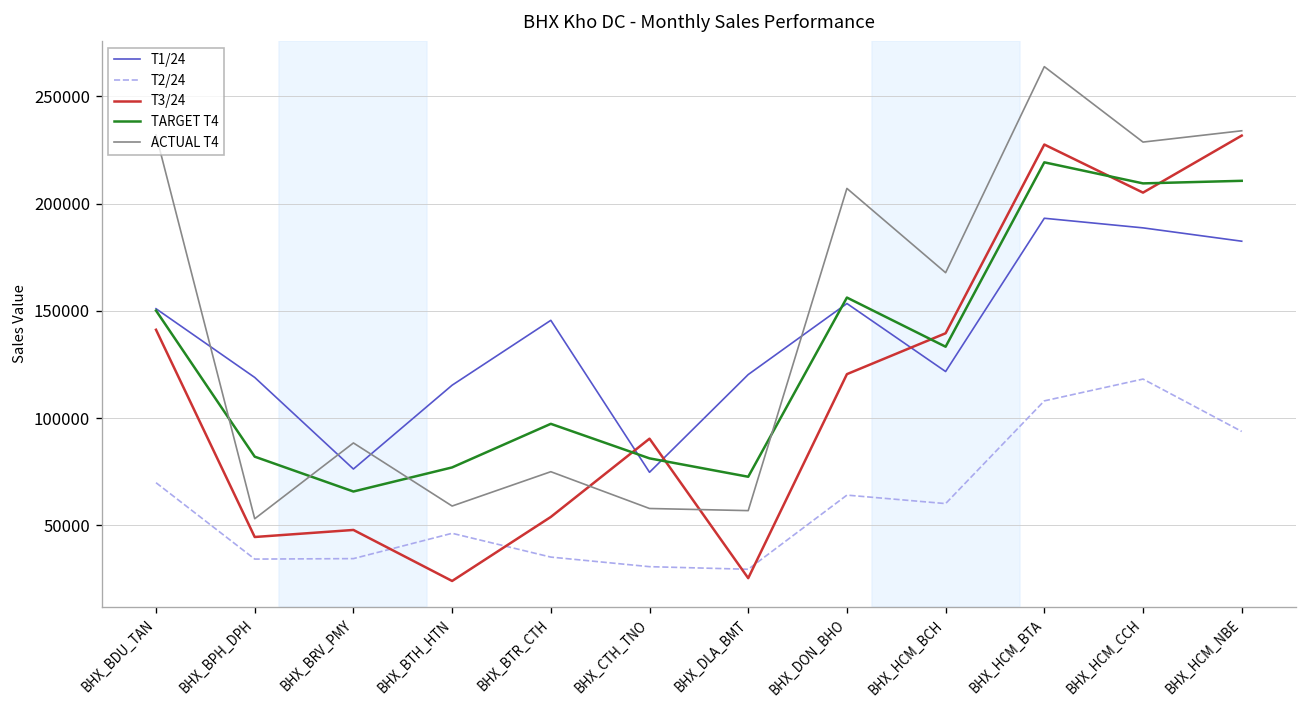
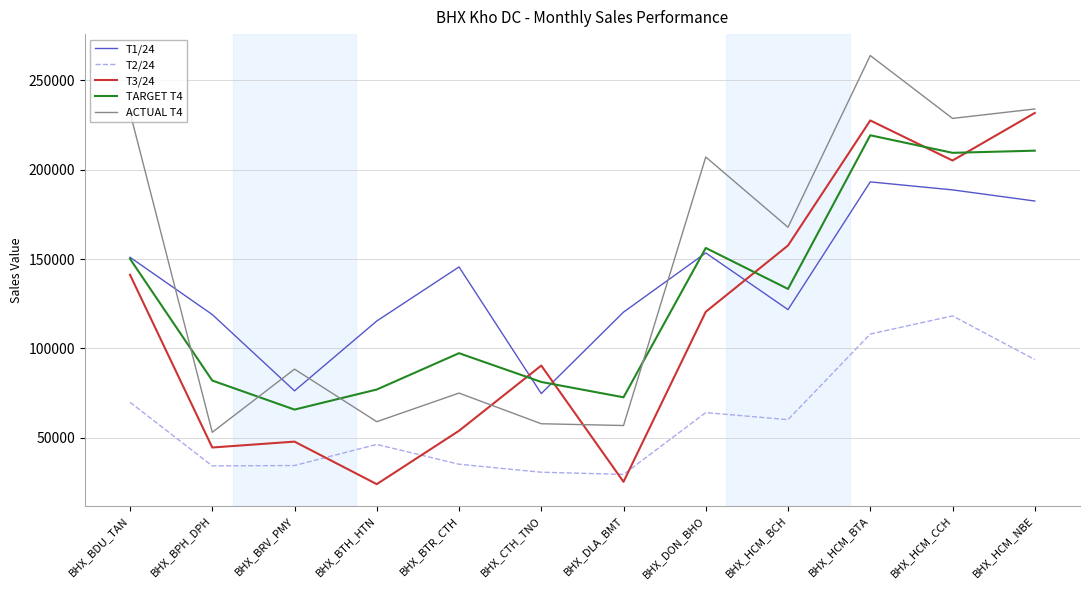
  {
    "T1/24": {
      "BHX_BPH_DPH": 119000,
      "BHX_BRV_PMY": 76000,
      "BHX_BTH_HTN": 115000,
      "BHX_BTR_CTH": 146000,
      "BHX_CTH_TNO": 75000,
      "BHX_DLA_BMT": 120000,
      "BHX_DON_BHO": 153000,
      "BHX_HCM_BCH": 122000,
      "BHX_HCM_BTA": 193000,
      "BHX_HCM_CCH": 189000,
      "BHX_HCM_NBE": 182000
    },
    "T2/24": {
      "BHX_BDU_TAN": 70000,
      "BHX_BPH_DPH": 34000,
      "BHX_BRV_PMY": 35000,
      "BHX_BTH_HTN": 46000,
      "BHX_BTR_CTH": 35000,
      "BHX_CTH_TNO": 31000,
      "BHX_DLA_BMT": 30000,
      "BHX_DON_BHO": 64000,
      "BHX_HCM_BCH": 60000,
      "BHX_HCM_BTA": 108000,
      "BHX_HCM_CCH": 118000,
      "BHX_HCM_NBE": 94000
    },
    "T3/24": {
      "BHX_BDU_TAN": 141000,
      "BHX_BPH_DPH": 45000,
      "BHX_BRV_PMY": 48000,
      "BHX_BTH_HTN": 24000,
      "BHX_BTR_CTH": 54000,
      "BHX_CTH_TNO": 90000,
      "BHX_DLA_BMT": 25000,
      "BHX_DON_BHO": 121000,
-     "BHX_HCM_BCH": 140000,
+     "BHX_HCM_BCH": 158000,
      "BHX_HCM_BTA": 228000,
      "BHX_HCM_CCH": 205000,
      "BHX_HCM_NBE": 232000
    },
    "TARGET T4": {
      "BHX_BPH_DPH": 82000,
      "BHX_BRV_PMY": 66000,
      "BHX_BTH_HTN": 77000,
      "BHX_BTR_CTH": 97000,
      "BHX_CTH_TNO": 81000,
      "BHX_DLA_BMT": 73000,
      "BHX_DON_BHO": 156000,
      "BHX_HCM_BCH": 133000,
      "BHX_HCM_BTA": 219000,
      "BHX_HCM_CCH": 209000,
      "BHX_HCM_NBE": 211000
    },
    "ACTUAL T4": {
      "BHX_BPH_DPH": 53000,
      "BHX_BRV_PMY": 88000,
      "BHX_BTH_HTN": 59000,
      "BHX_BTR_CTH": 75000,
      "BHX_CTH_TNO": 58000,
      "BHX_DLA_BMT": 57000,
      "BHX_DON_BHO": 207000,
      "BHX_HCM_BCH": 168000,
      "BHX_HCM_BTA": 264000,
      "BHX_HCM_CCH": 229000,
      "BHX_HCM_NBE": 234000
    }
  }
